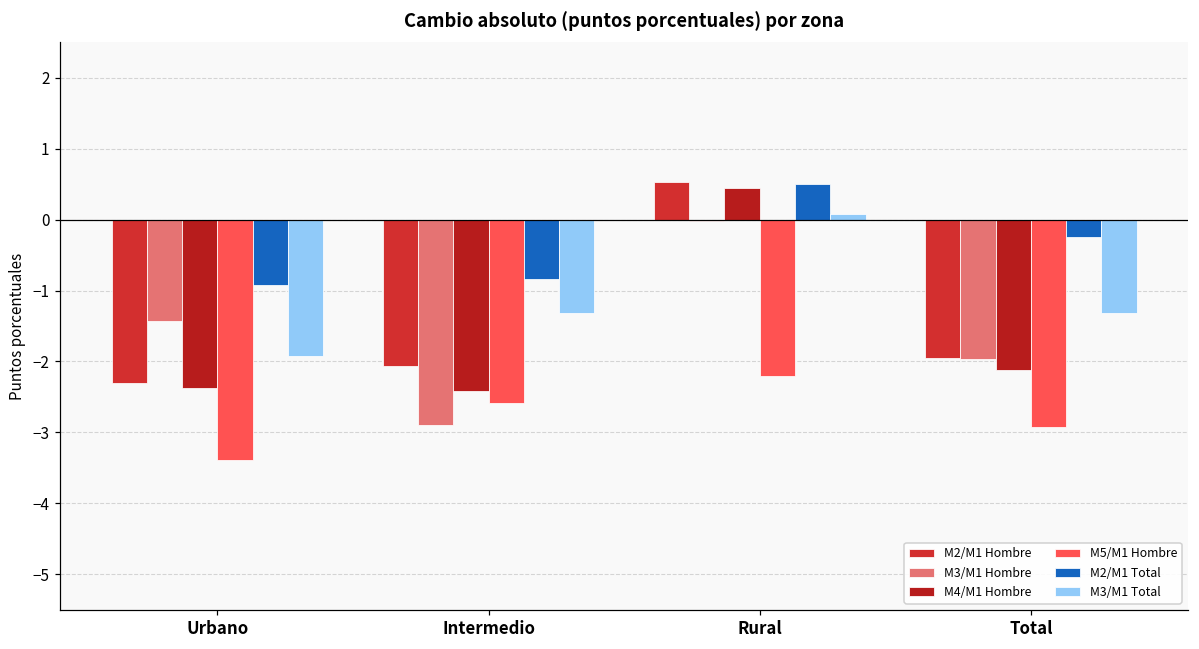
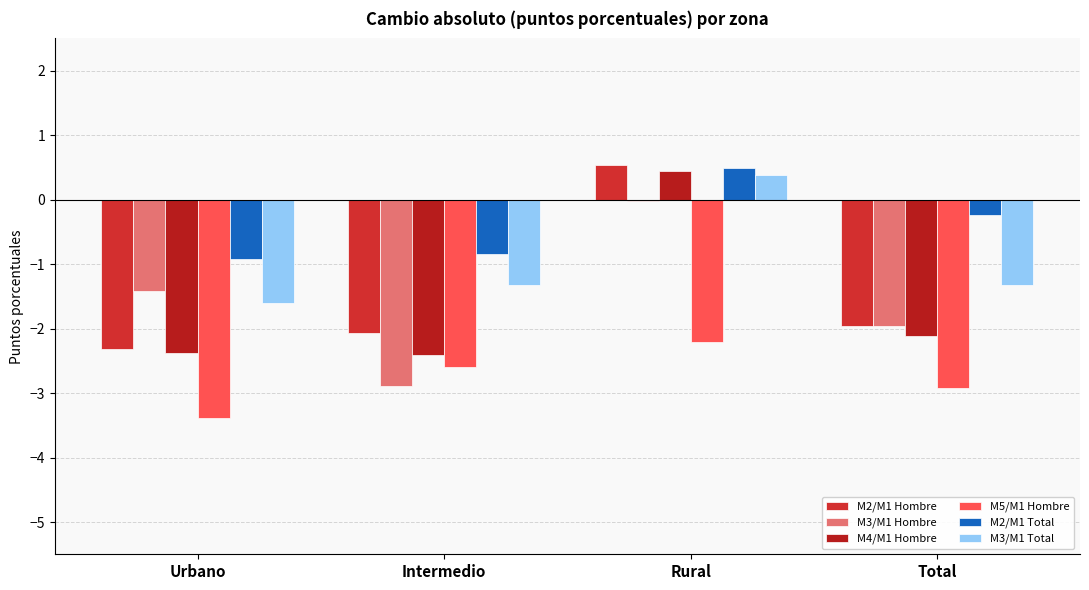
  {
    "M2/M1 Total": {
      "Urbano": -0.9,
      "Intermedio": -0.8,
      "Rural": 0.5,
      "Total": -0.2
    },
    "M3/M1 Total": {
-     "Urbano": -1.9,
+     "Urbano": -1.6,
      "Intermedio": -1.3,
-     "Rural": 0.1,
+     "Rural": 0.4,
      "Total": -1.3
    }
  }
